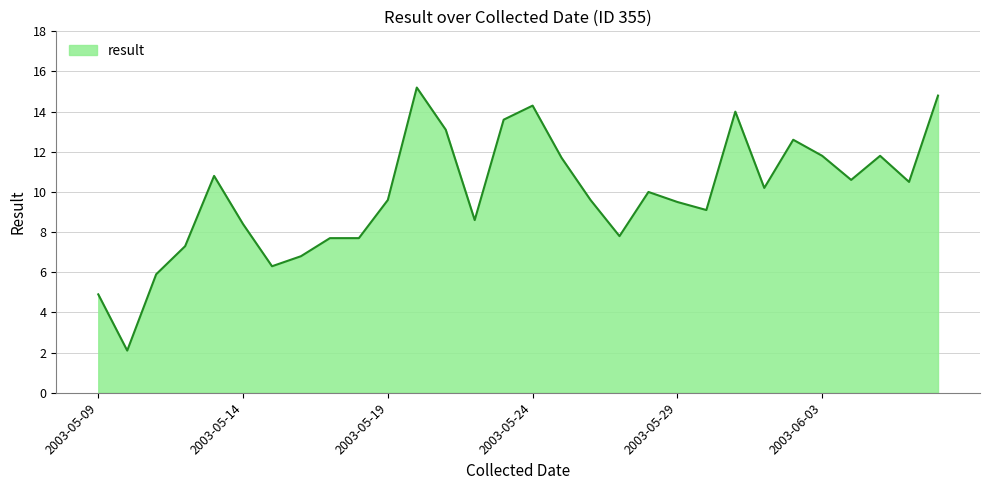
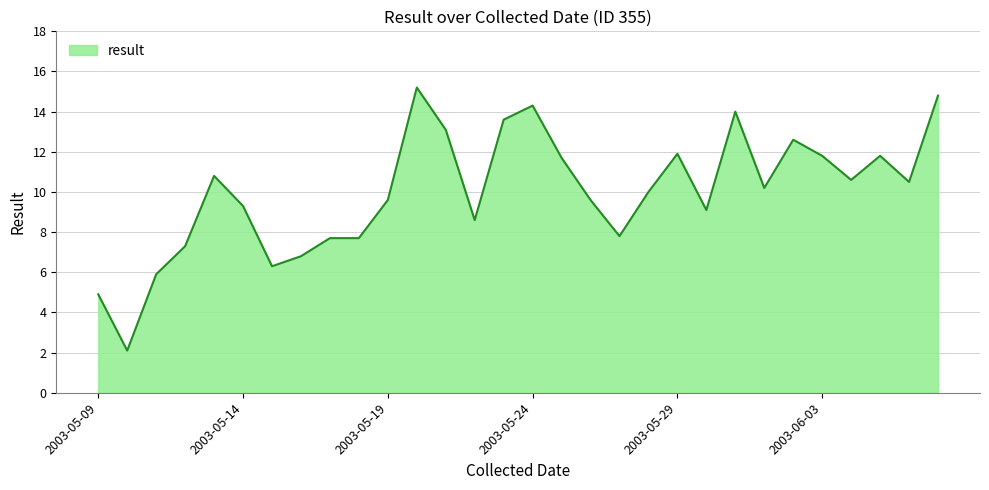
  {
    "2003-05-09": 4.9,
-   "2003-05-14": 8.4,
+   "2003-05-14": 9.3,
    "2003-05-19": 9.6,
    "2003-05-24": 14.3,
-   "2003-05-29": 9.5,
+   "2003-05-29": 11.9,
    "2003-06-03": 11.8
  }
